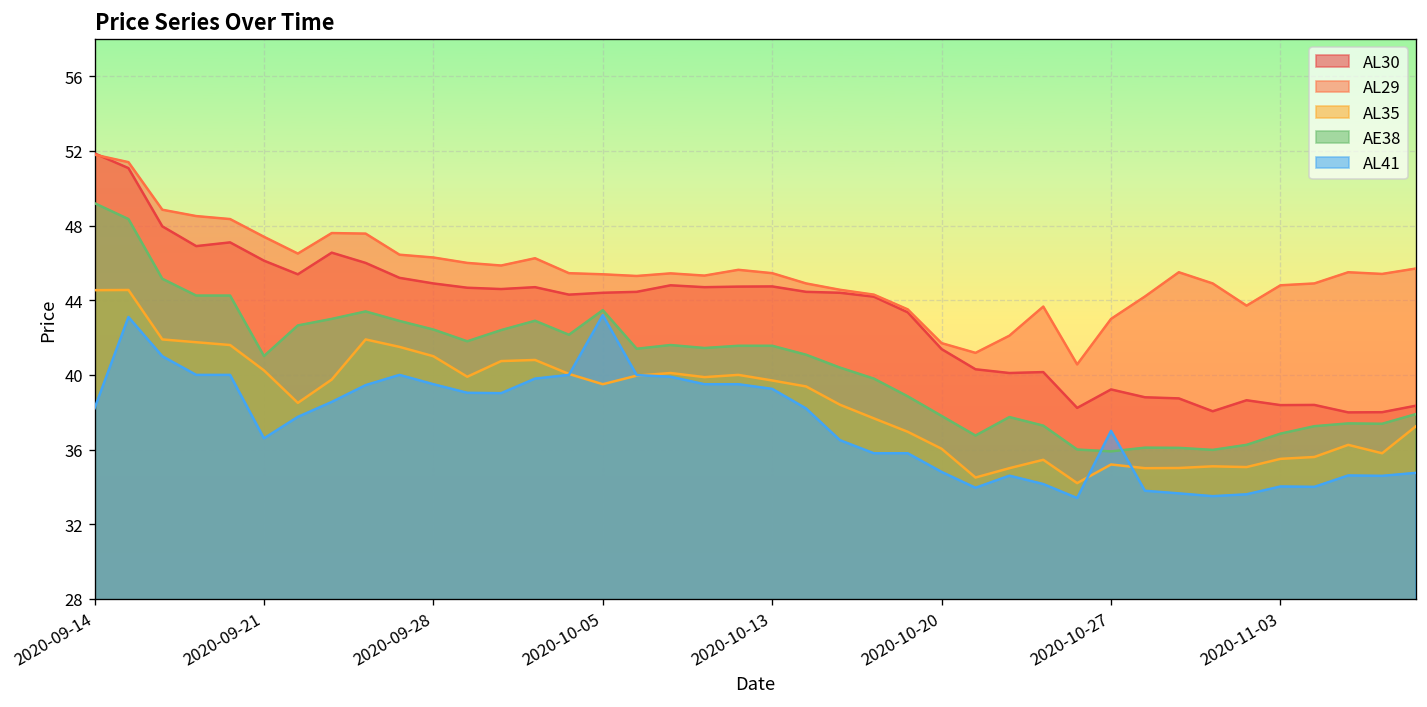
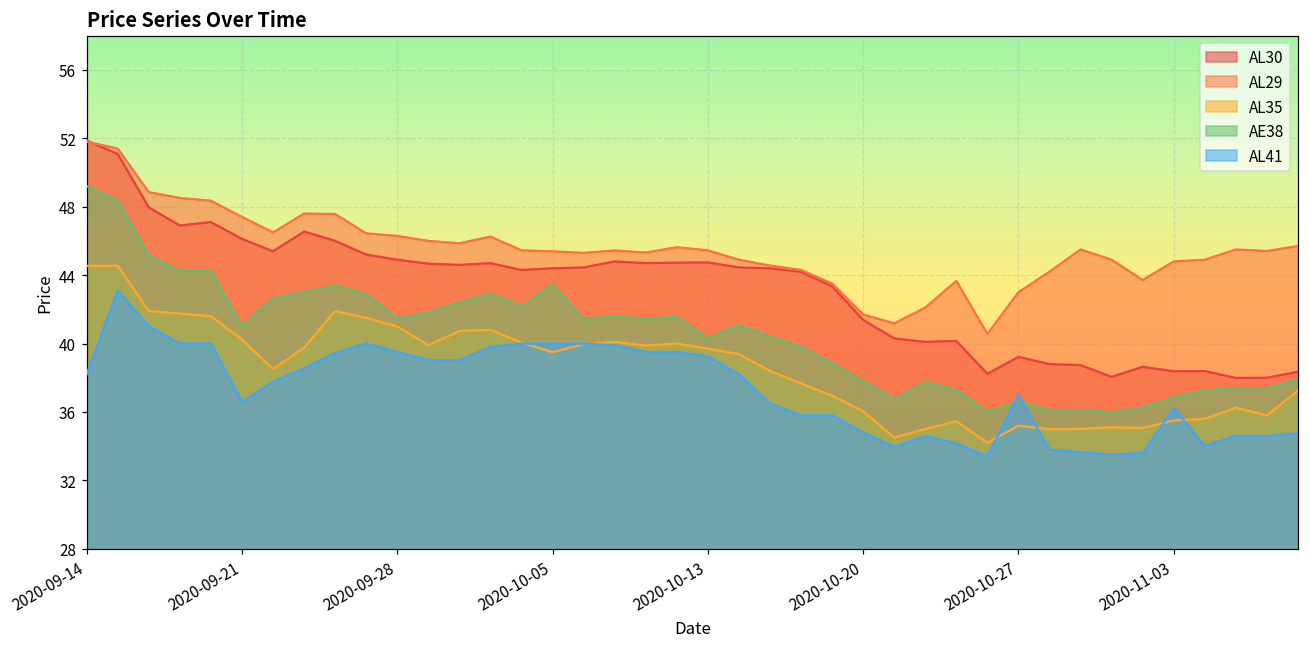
  {
    "AE38": {
      "2020-09-14": 49.2,
      "2020-09-21": 41.0,
-     "2020-09-28": 42.4,
+     "2020-09-28": 41.5,
      "2020-10-05": 43.5,
-     "2020-10-13": 41.6,
+     "2020-10-13": 40.3,
      "2020-10-20": 37.8,
-     "2020-10-27": 35.9,
+     "2020-10-27": 36.6,
      "2020-11-03": 36.9
    },
    "AL41": {
      "2020-09-14": 38.2,
      "2020-09-21": 36.6,
      "2020-09-28": 39.5,
-     "2020-10-05": 43.2,
+     "2020-10-05": 40.0,
      "2020-10-13": 39.3,
      "2020-10-20": 34.8,
      "2020-10-27": 37.0,
-     "2020-11-03": 34.0
+     "2020-11-03": 36.2
    }
  }
